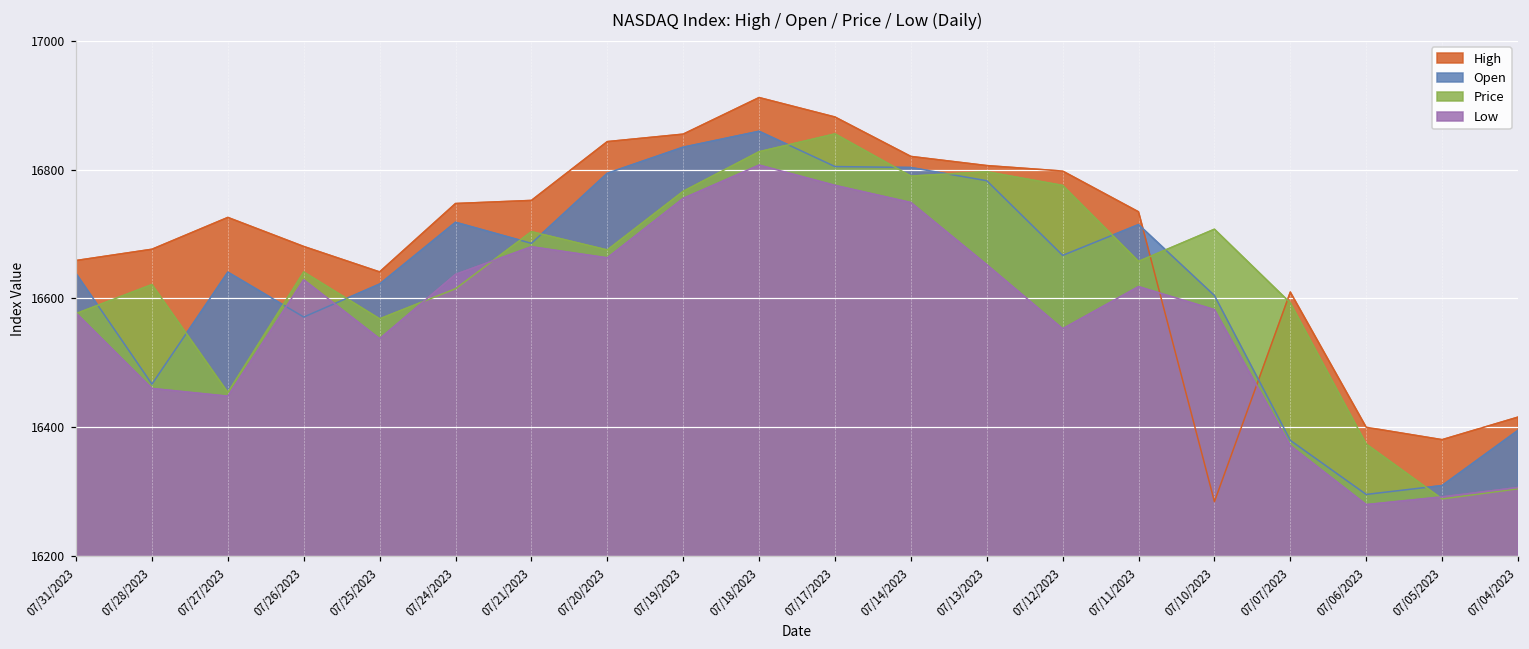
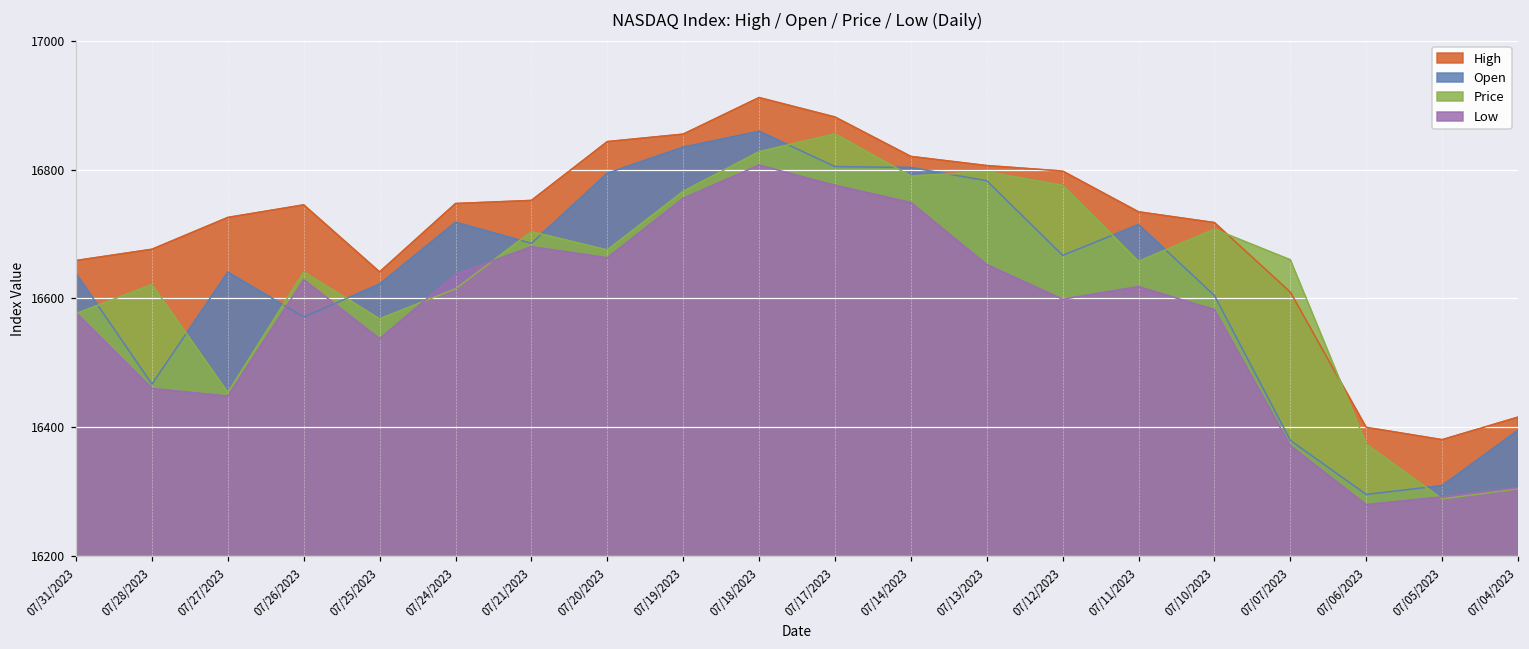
  {
    "High": {
      "07/31/2023": 16660,
      "07/28/2023": 16680,
      "07/27/2023": 16730,
-     "07/26/2023": 16680,
+     "07/26/2023": 16750,
      "07/25/2023": 16640,
      "07/24/2023": 16750,
      "07/21/2023": 16750,
      "07/20/2023": 16840,
      "07/19/2023": 16860,
      "07/18/2023": 16910,
      "07/17/2023": 16880,
      "07/14/2023": 16820,
      "07/13/2023": 16810,
      "07/12/2023": 16800,
      "07/11/2023": 16730,
-     "07/10/2023": 16280,
+     "07/10/2023": 16720,
      "07/07/2023": 16610,
      "07/06/2023": 16400,
      "07/05/2023": 16380,
      "07/04/2023": 16420
    },
    "Open": {
      "07/31/2023": 16640,
      "07/28/2023": 16470,
      "07/27/2023": 16640,
      "07/26/2023": 16570,
      "07/25/2023": 16620,
      "07/24/2023": 16720,
      "07/21/2023": 16690,
      "07/20/2023": 16790,
      "07/19/2023": 16830,
      "07/18/2023": 16860,
      "07/17/2023": 16800,
      "07/14/2023": 16800,
      "07/13/2023": 16780,
      "07/12/2023": 16670,
      "07/11/2023": 16710,
      "07/10/2023": 16600,
      "07/07/2023": 16380,
      "07/06/2023": 16300,
      "07/05/2023": 16310,
      "07/04/2023": 16400
    },
    "Price": {
      "07/28/2023": 16620,
      "07/27/2023": 16450,
      "07/26/2023": 16640,
      "07/25/2023": 16570,
      "07/24/2023": 16620,
      "07/21/2023": 16700,
      "07/20/2023": 16680,
      "07/19/2023": 16770,
      "07/18/2023": 16830,
      "07/17/2023": 16860,
      "07/14/2023": 16790,
      "07/13/2023": 16800,
      "07/12/2023": 16780,
      "07/11/2023": 16660,
      "07/10/2023": 16710,
-     "07/07/2023": 16590,
+     "07/07/2023": 16660,
      "07/06/2023": 16370
    },
    "Low": {
      "07/28/2023": 16460,
      "07/27/2023": 16450,
      "07/26/2023": 16630,
      "07/25/2023": 16540,
      "07/24/2023": 16640,
      "07/21/2023": 16680,
      "07/20/2023": 16660,
      "07/19/2023": 16760,
      "07/18/2023": 16810,
      "07/17/2023": 16780,
      "07/14/2023": 16750,
      "07/13/2023": 16650,
-     "07/12/2023": 16550,
+     "07/12/2023": 16600,
      "07/11/2023": 16620,
      "07/10/2023": 16580,
      "07/07/2023": 16370,
      "07/06/2023": 16280
    }
  }
